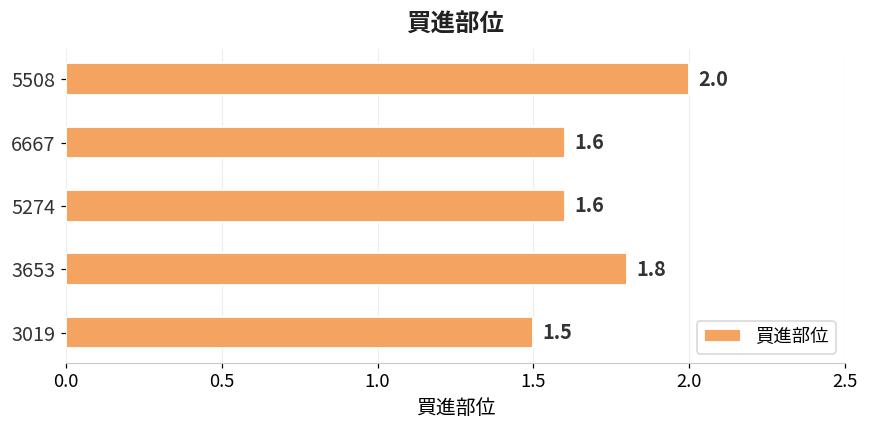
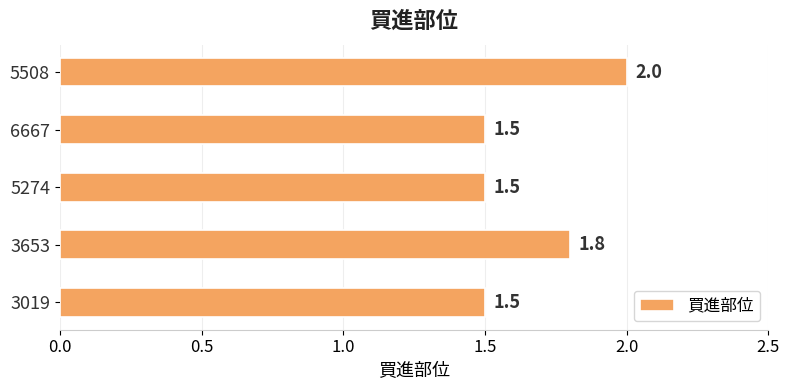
  {
    "5508": 2.0,
-   "6667": 1.6,
-   "5274": 1.6,
+   "6667": 1.5,
+   "5274": 1.5,
    "3653": 1.8,
    "3019": 1.5
  }
